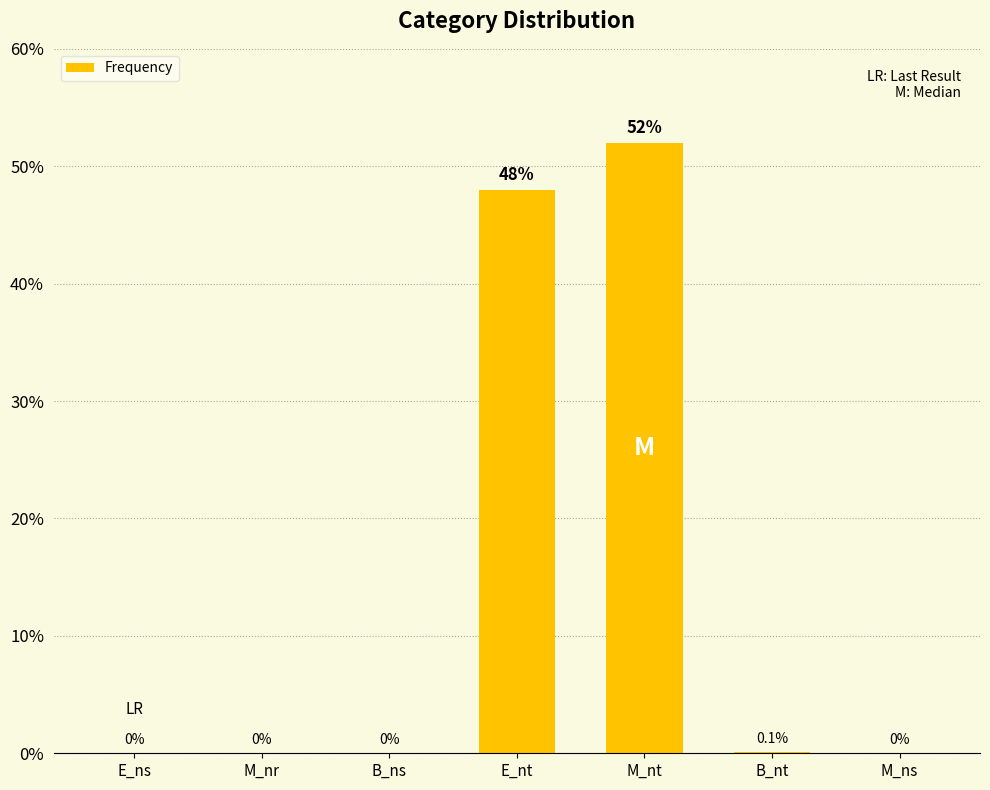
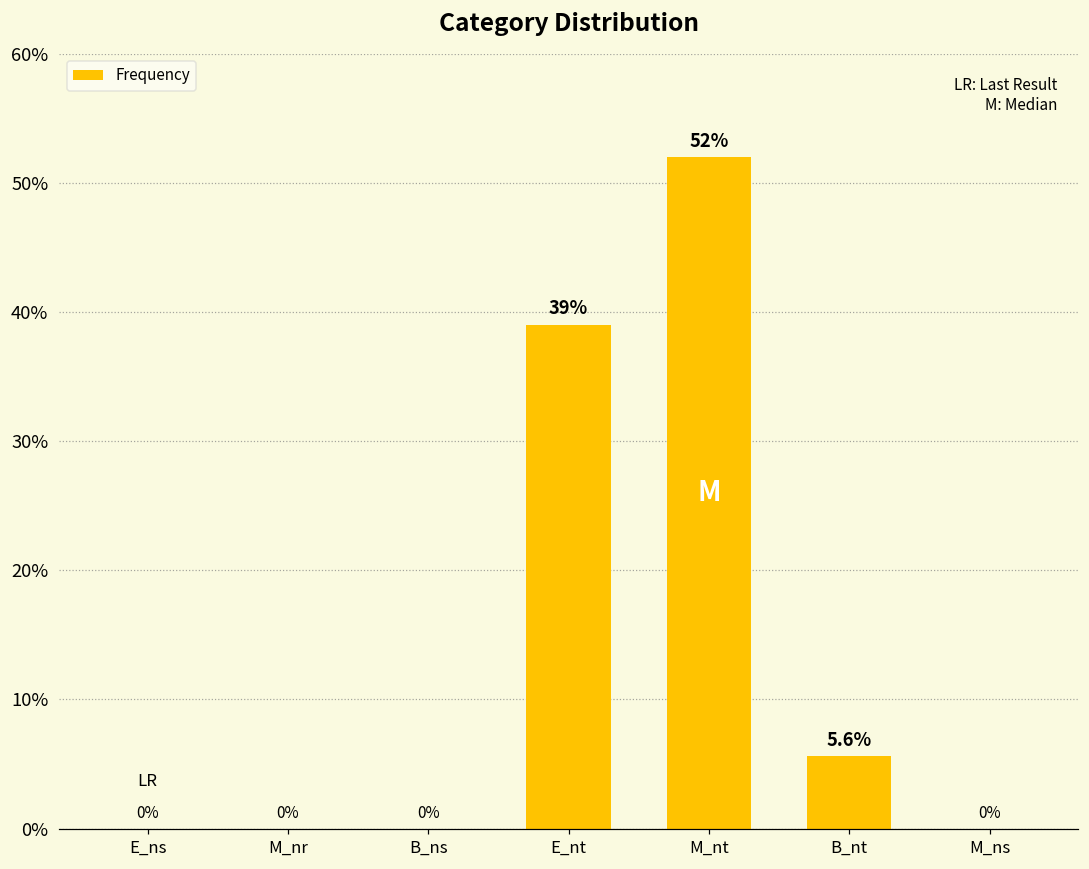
  {
    "E_ns": "0%",
    "M_nr": "0%",
    "B_ns": "0%",
-   "E_nt": "48%",
+   "E_nt": "39%",
    "M_nt": "52%",
-   "B_nt": "0.1%",
+   "B_nt": "5.6%",
    "M_ns": "0%"
  }
